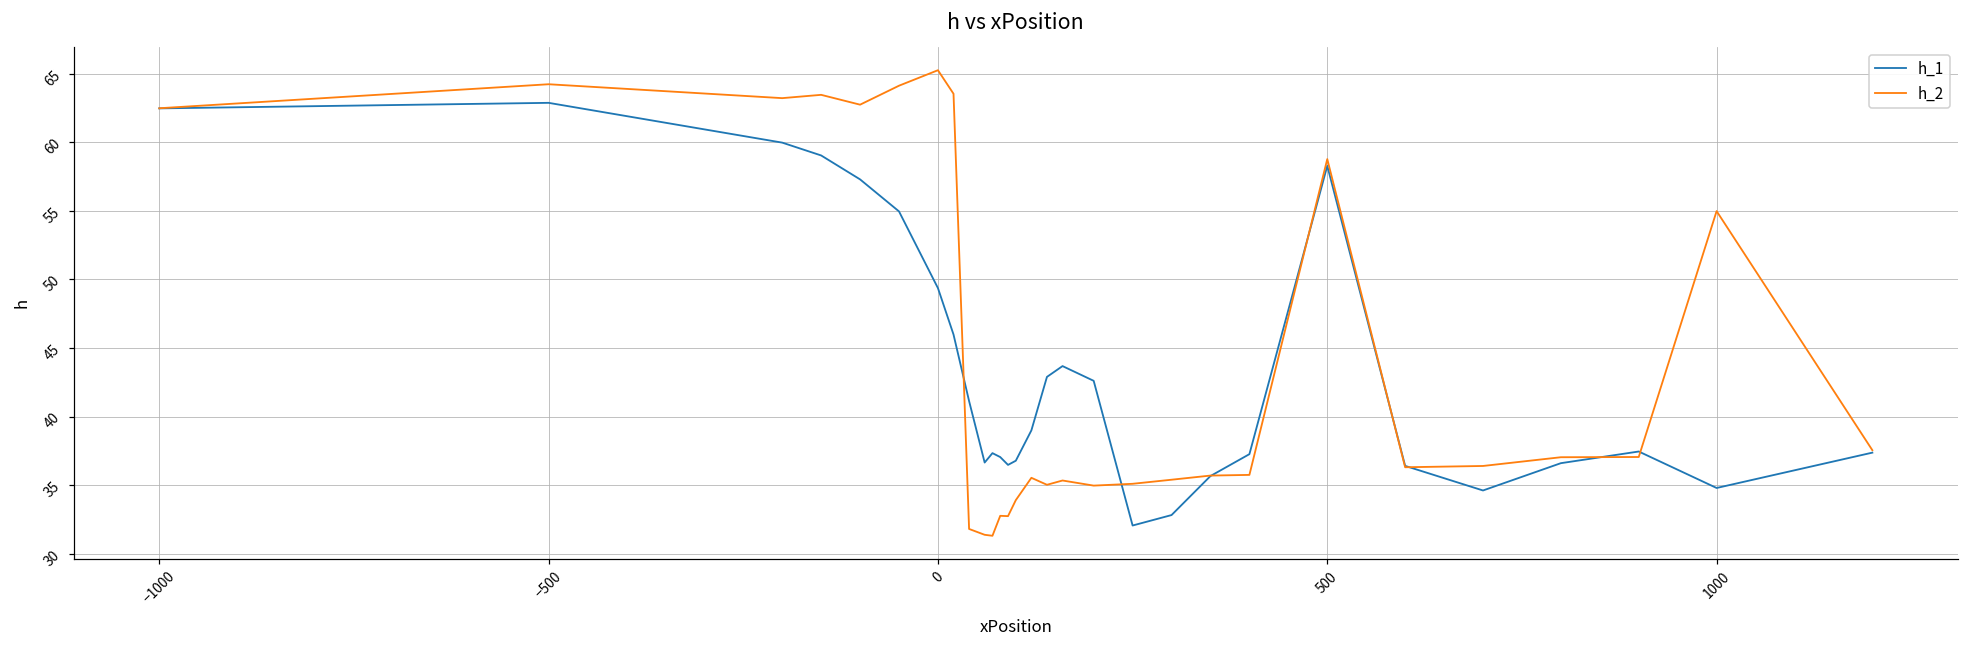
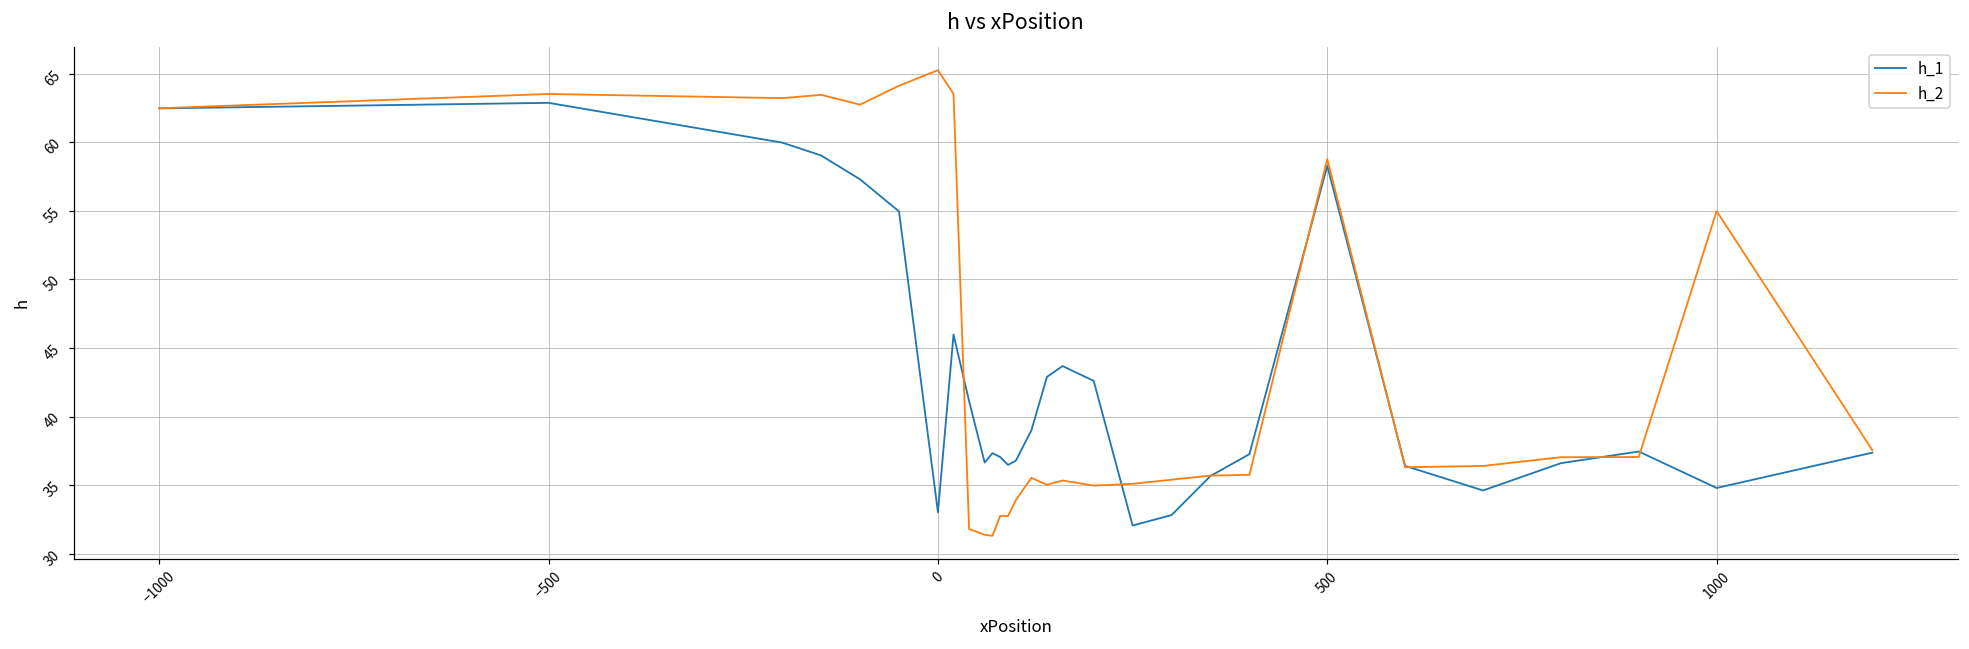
  {
    "h_1": {
      "−500": 62.9,
-     "0": 49.4,
+     "0": 33.0,
      "500": 58.3,
      "1000": 34.8
    },
    "h_2": {
-     "−500": 64.2,
+     "−500": 63.5,
      "0": 65.3,
      "500": 58.8,
      "1000": 55.0
    }
  }
